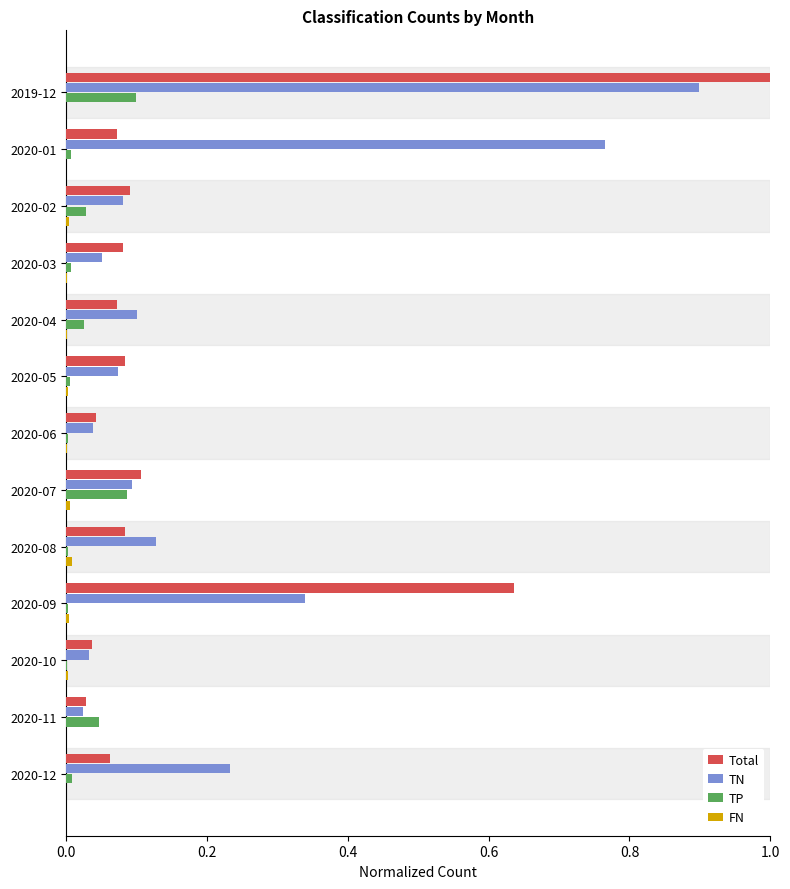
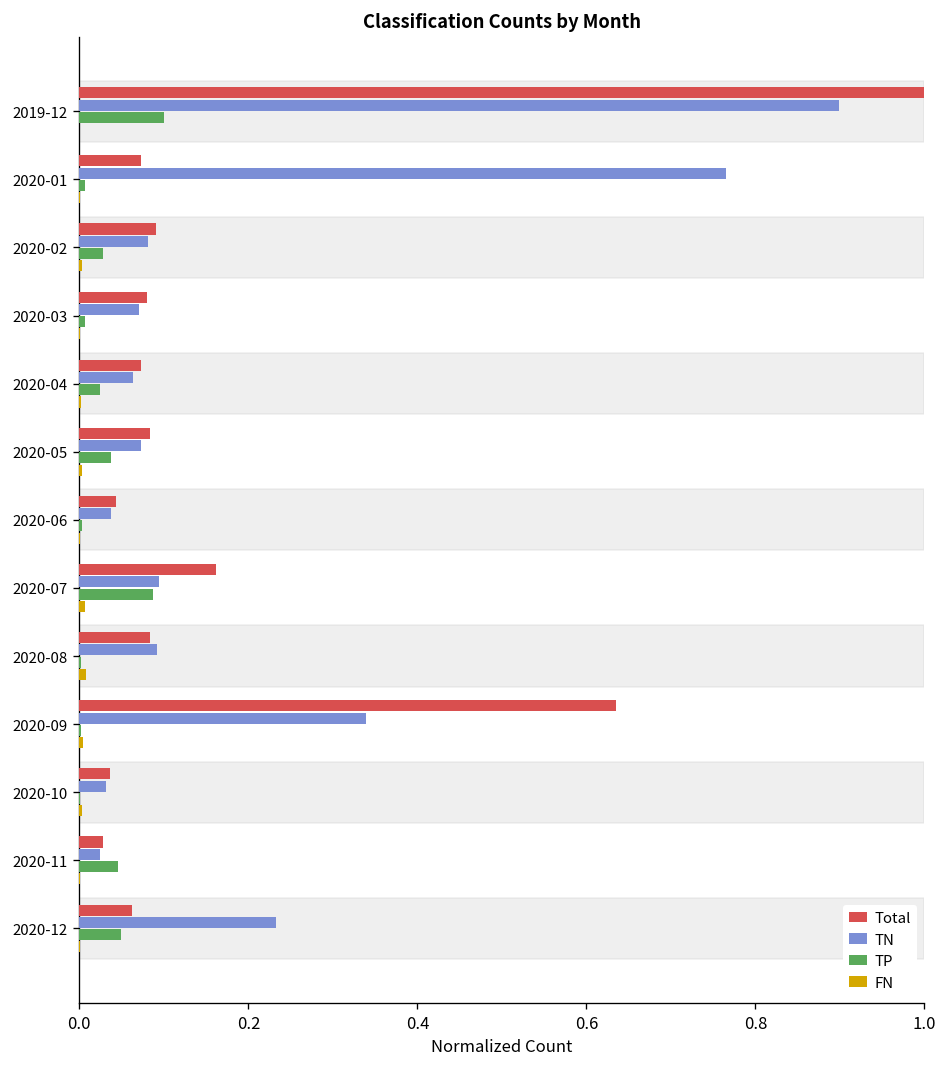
  {
    "Total": {
      "2019-12": 1.00,
      "2020-01": 0.07,
      "2020-02": 0.09,
      "2020-03": 0.08,
      "2020-04": 0.07,
      "2020-05": 0.08,
      "2020-06": 0.04,
-     "2020-07": 0.11,
+     "2020-07": 0.16,
      "2020-08": 0.08,
      "2020-09": 0.64,
      "2020-10": 0.04,
      "2020-11": 0.03,
      "2020-12": 0.06
    },
    "TN": {
      "2019-12": 0.90,
      "2020-01": 0.76,
      "2020-02": 0.08,
-     "2020-03": 0.05,
-     "2020-04": 0.10,
+     "2020-03": 0.07,
+     "2020-04": 0.06,
      "2020-05": 0.07,
      "2020-06": 0.04,
      "2020-07": 0.09,
-     "2020-08": 0.13,
+     "2020-08": 0.09,
      "2020-09": 0.34,
      "2020-10": 0.03,
      "2020-11": 0.02,
      "2020-12": 0.23
    },
    "TP": {
      "2019-12": 0.10,
      "2020-01": 0.01,
      "2020-02": 0.03,
      "2020-03": 0.01,
      "2020-04": 0.02,
-     "2020-05": 0.01,
+     "2020-05": 0.04,
      "2020-07": 0.09,
      "2020-11": 0.05,
-     "2020-12": 0.01
+     "2020-12": 0.05
    },
    "FN": {
      "2020-02": 0.00,
      "2020-07": 0.01,
      "2020-08": 0.01,
      "2020-09": 0.00
    }
  }
